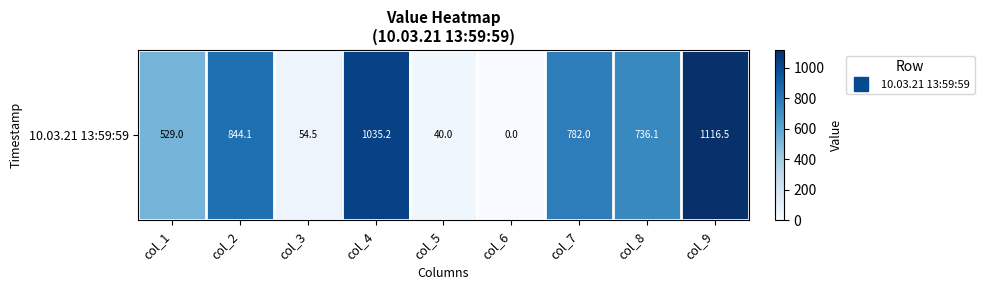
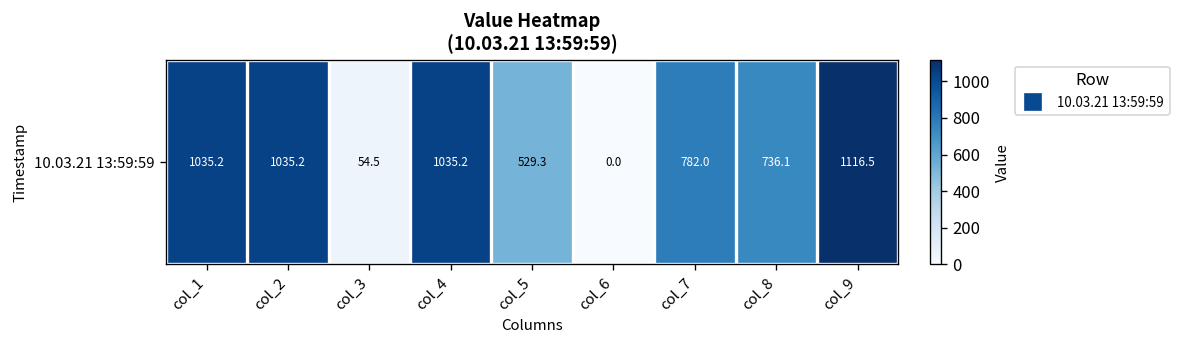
  {
    "10.03.21 13:59:59": {
-     "col_1": 529.0,
-     "col_2": 844.1,
+     "col_1": 1035.2,
+     "col_2": 1035.2,
      "col_3": 54.5,
      "col_4": 1035.2,
-     "col_5": 40.0,
+     "col_5": 529.3,
      "col_6": 0.0,
      "col_7": 782.0,
      "col_8": 736.1,
      "col_9": 1116.5
    }
  }
